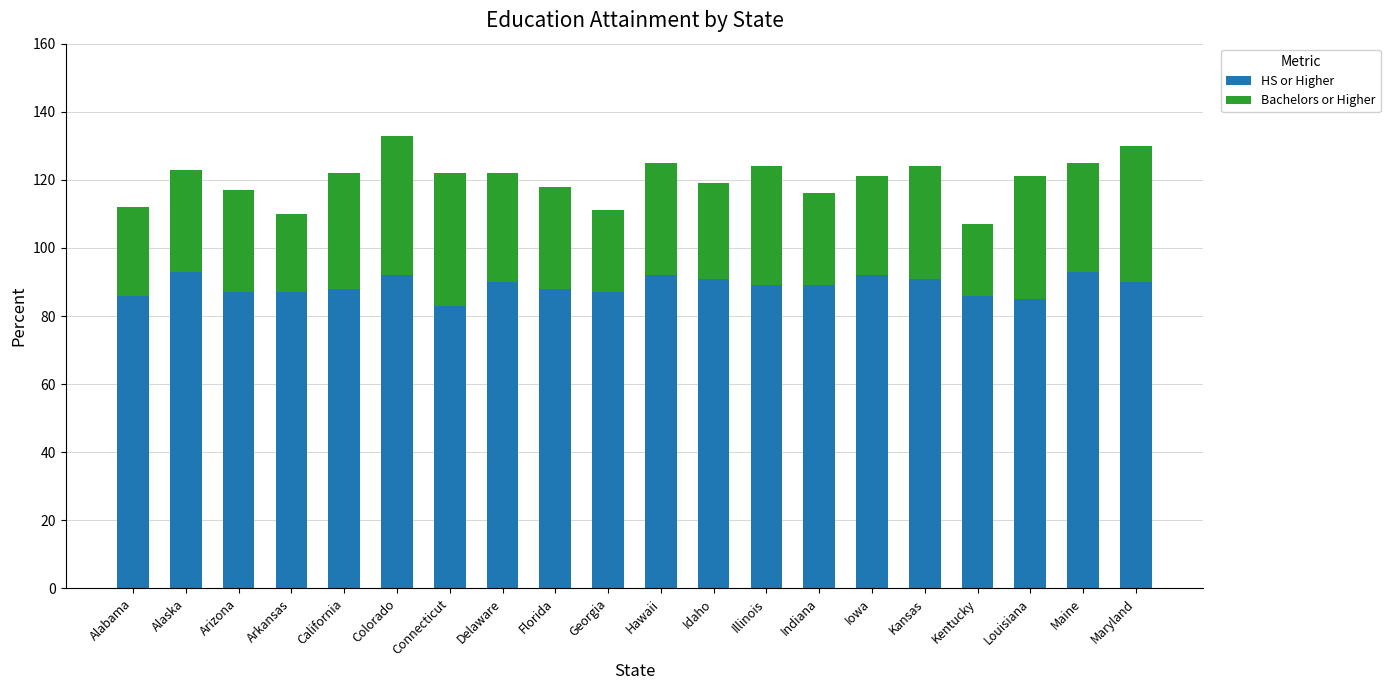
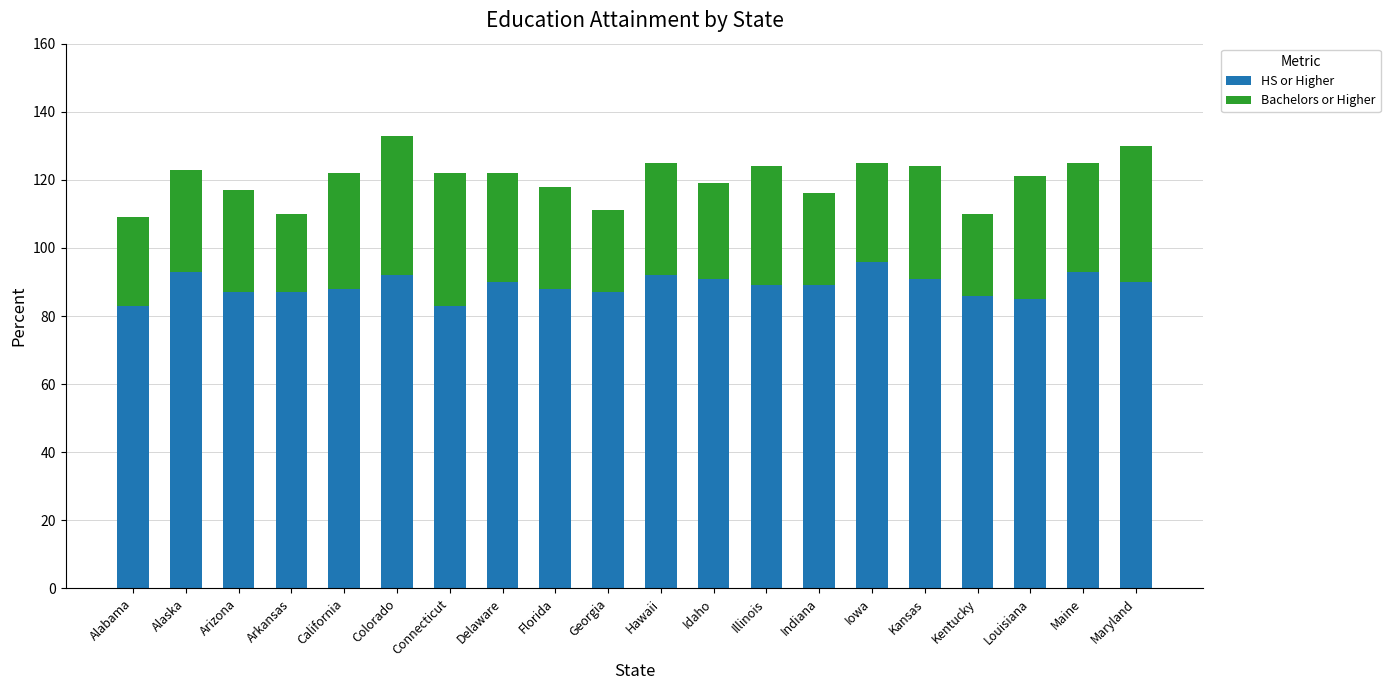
  {
    "HS or Higher": {
-     "Alabama": 86,
+     "Alabama": 83,
      "Alaska": 93,
      "Arizona": 87,
      "Arkansas": 87,
      "California": 88,
      "Colorado": 92,
      "Connecticut": 83,
      "Delaware": 90,
      "Florida": 88,
      "Georgia": 87,
      "Hawaii": 92,
      "Idaho": 91,
      "Illinois": 89,
      "Indiana": 89,
-     "Iowa": 92,
+     "Iowa": 96,
      "Kansas": 91,
      "Kentucky": 86,
      "Louisiana": 85,
      "Maine": 93,
      "Maryland": 90
    },
    "Bachelors or Higher": {
      "Alabama": 26,
      "Alaska": 30,
      "Arizona": 30,
      "Arkansas": 23,
      "California": 34,
      "Colorado": 41,
      "Connecticut": 39,
      "Delaware": 32,
      "Florida": 30,
      "Georgia": 24,
      "Hawaii": 33,
      "Idaho": 28,
      "Illinois": 35,
      "Indiana": 27,
      "Iowa": 29,
      "Kansas": 33,
-     "Kentucky": 21,
+     "Kentucky": 24,
      "Louisiana": 36,
      "Maine": 32,
      "Maryland": 40
    }
  }
